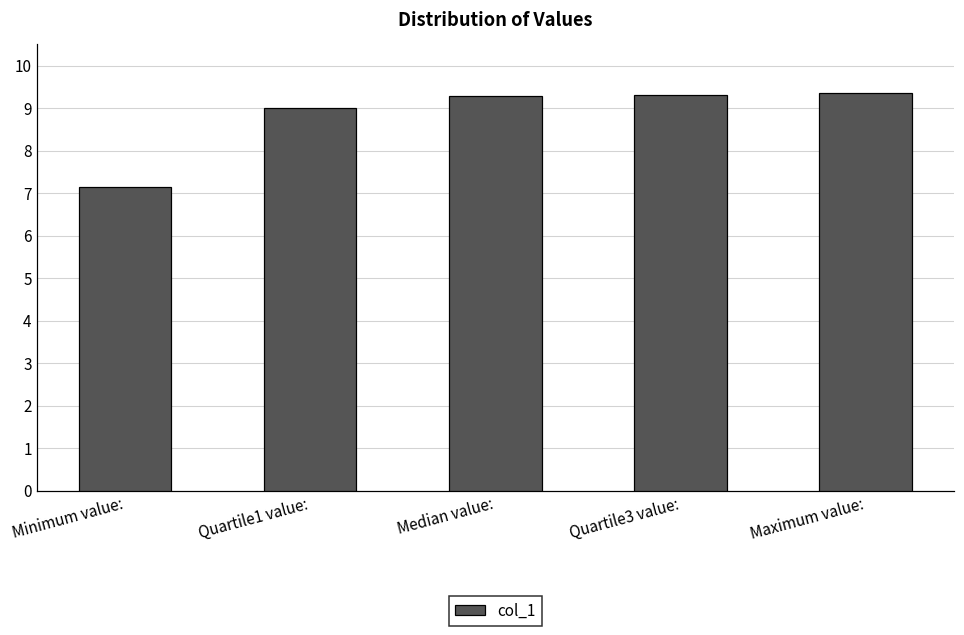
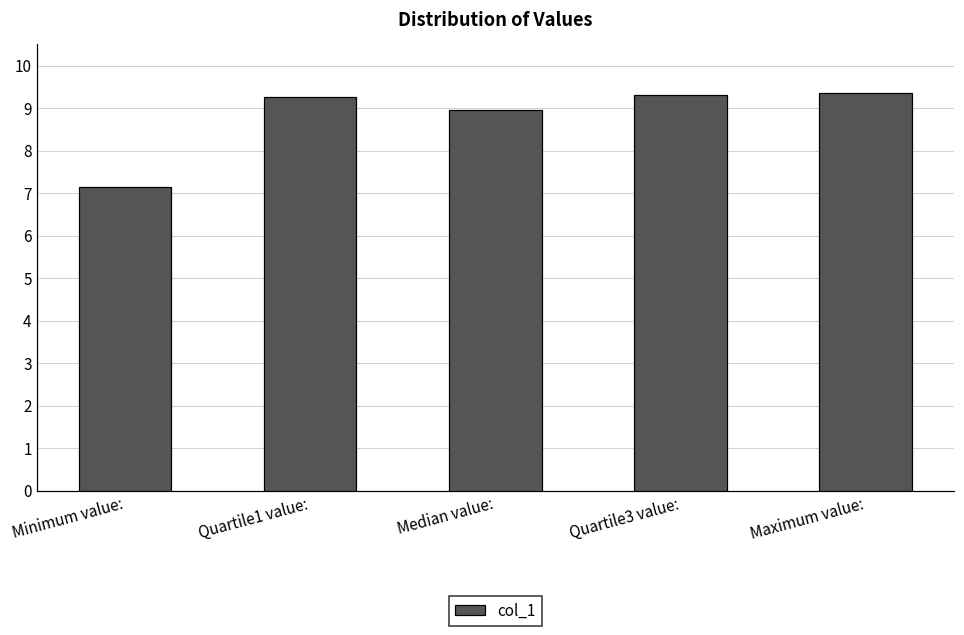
  {
    "Minimum value:": 7.2,
-   "Quartile1 value:": 9.0,
-   "Median value:": 9.3,
+   "Quartile1 value:": 9.3,
+   "Median value:": 8.9,
    "Quartile3 value:": 9.3,
    "Maximum value:": 9.3
  }
